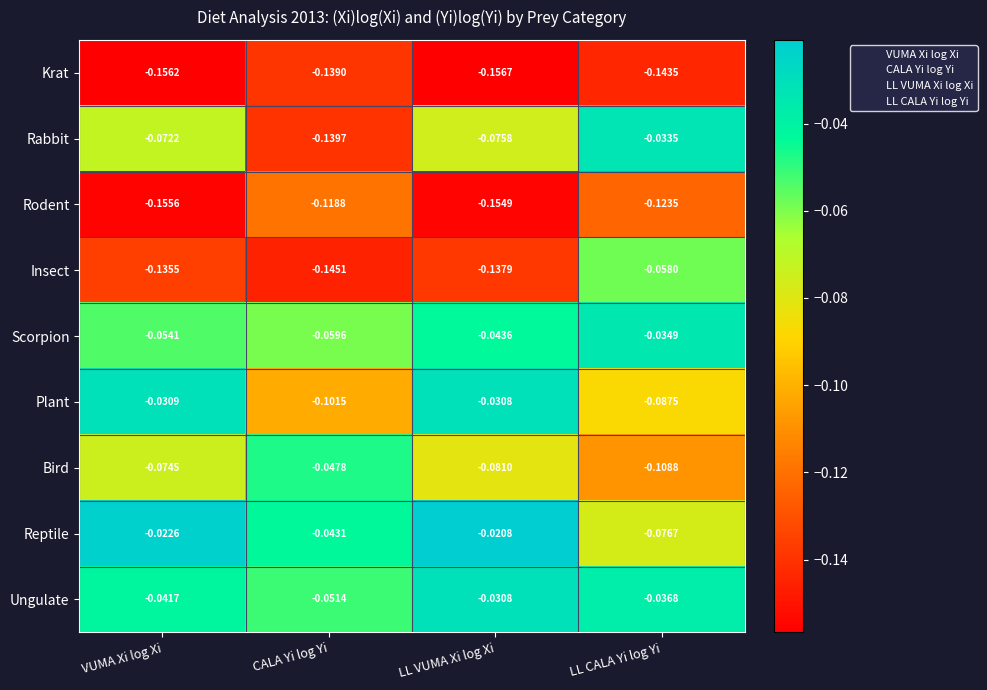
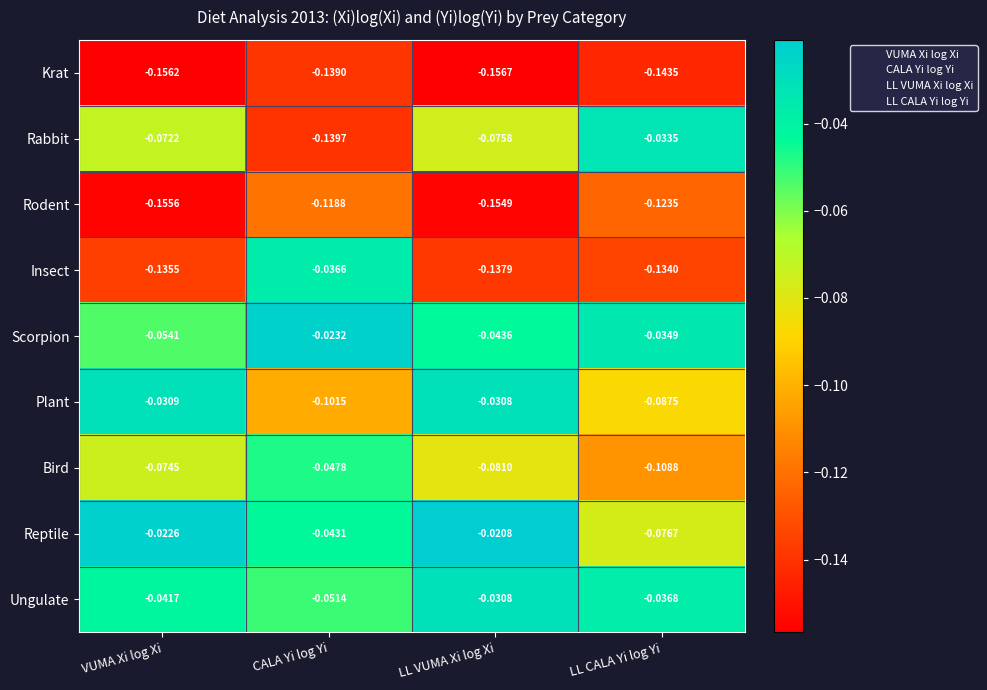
  {
    "Insect": {
-     "CALA Yi log Yi": -0.1451,
-     "LL CALA Yi log Yi": -0.0580
+     "CALA Yi log Yi": -0.0366,
+     "LL CALA Yi log Yi": -0.1340
    },
    "Scorpion": {
-     "CALA Yi log Yi": -0.0596
+     "CALA Yi log Yi": -0.0232
    }
  }
